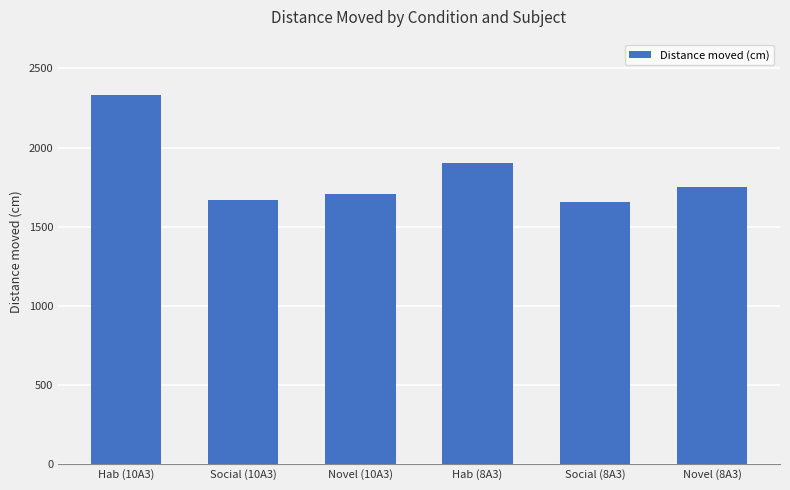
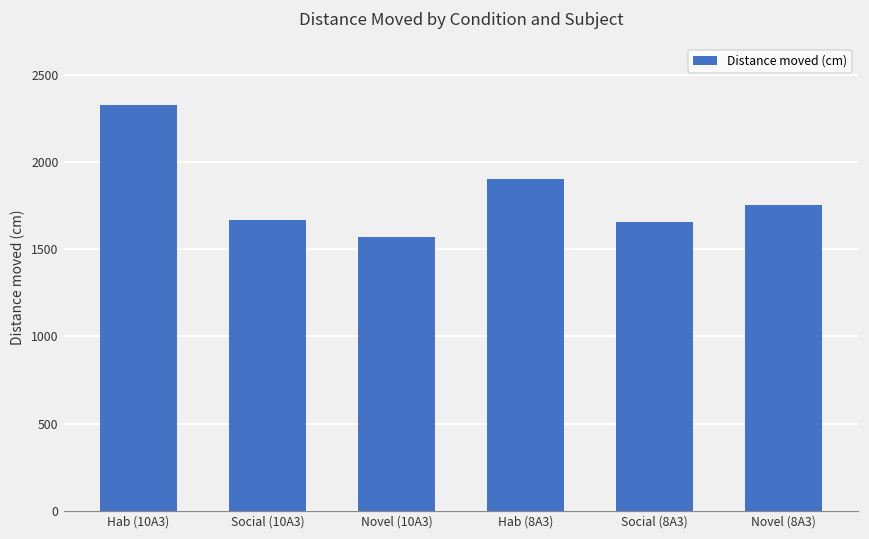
  {
    "Hab (10A3)": 2330,
    "Social (10A3)": 1670,
-   "Novel (10A3)": 1710,
+   "Novel (10A3)": 1570,
    "Hab (8A3)": 1910,
    "Social (8A3)": 1660,
    "Novel (8A3)": 1750
  }
